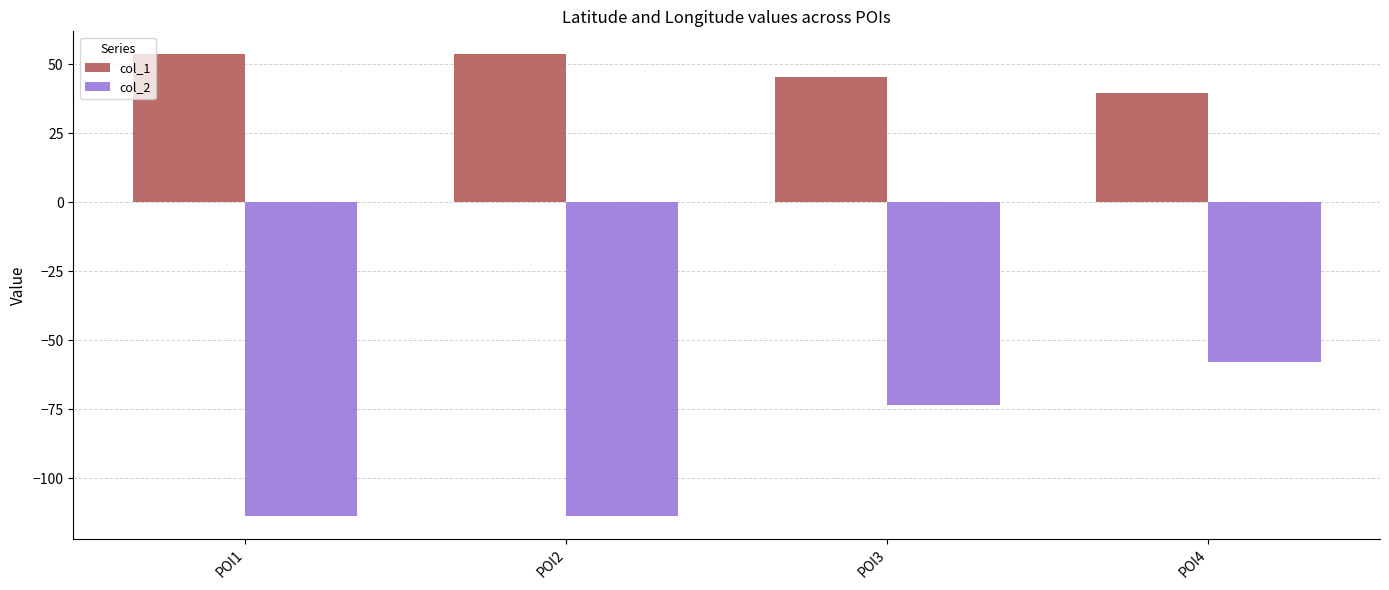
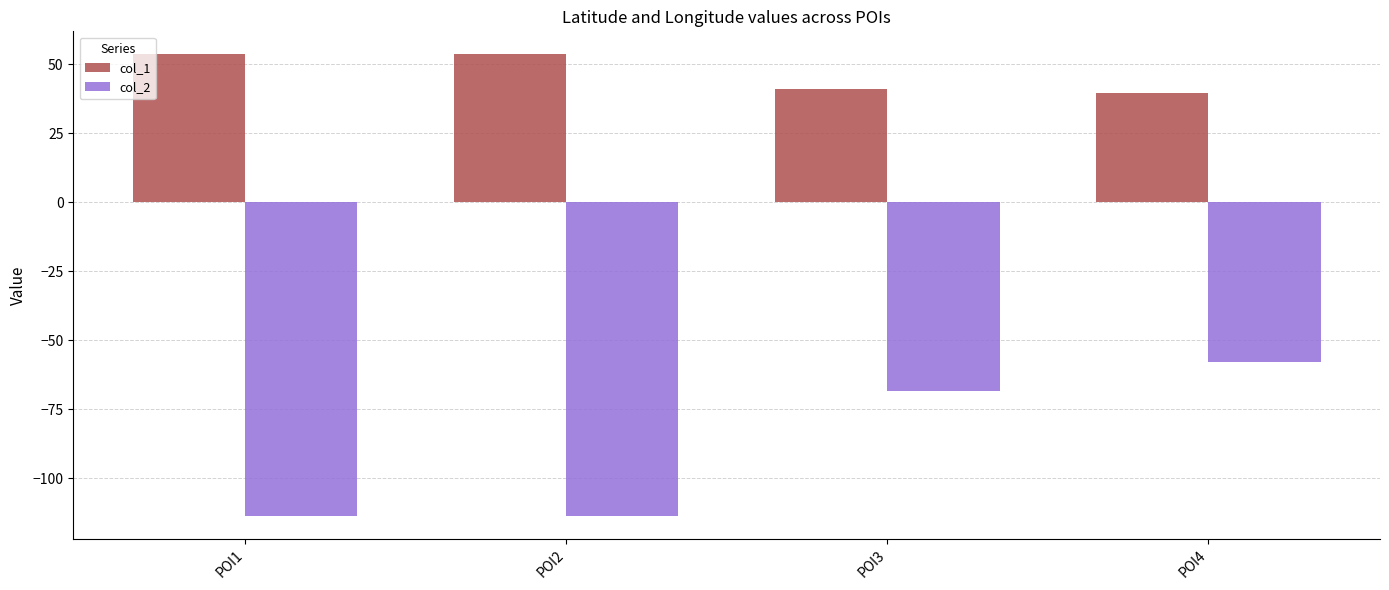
  {
    "col_1": {
      "POI1": 54,
      "POI2": 54,
-     "POI3": 46,
+     "POI3": 41,
      "POI4": 40
    },
    "col_2": {
      "POI1": -113,
      "POI2": -113,
-     "POI3": -74,
+     "POI3": -68,
      "POI4": -58
    }
  }
